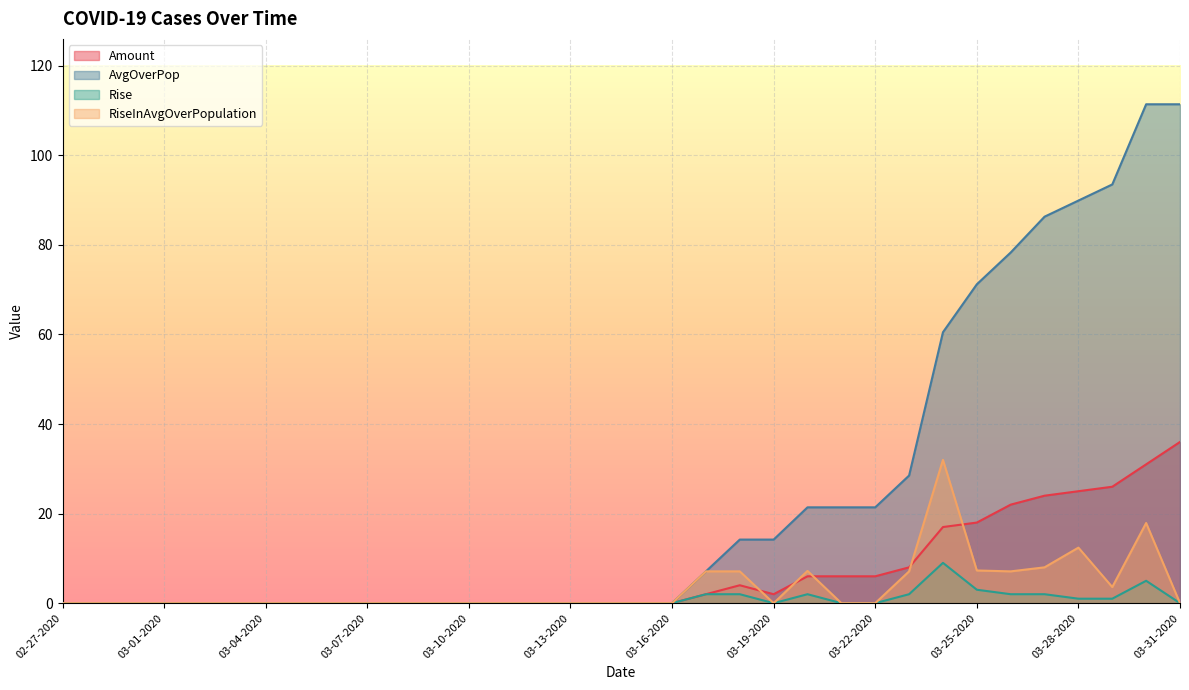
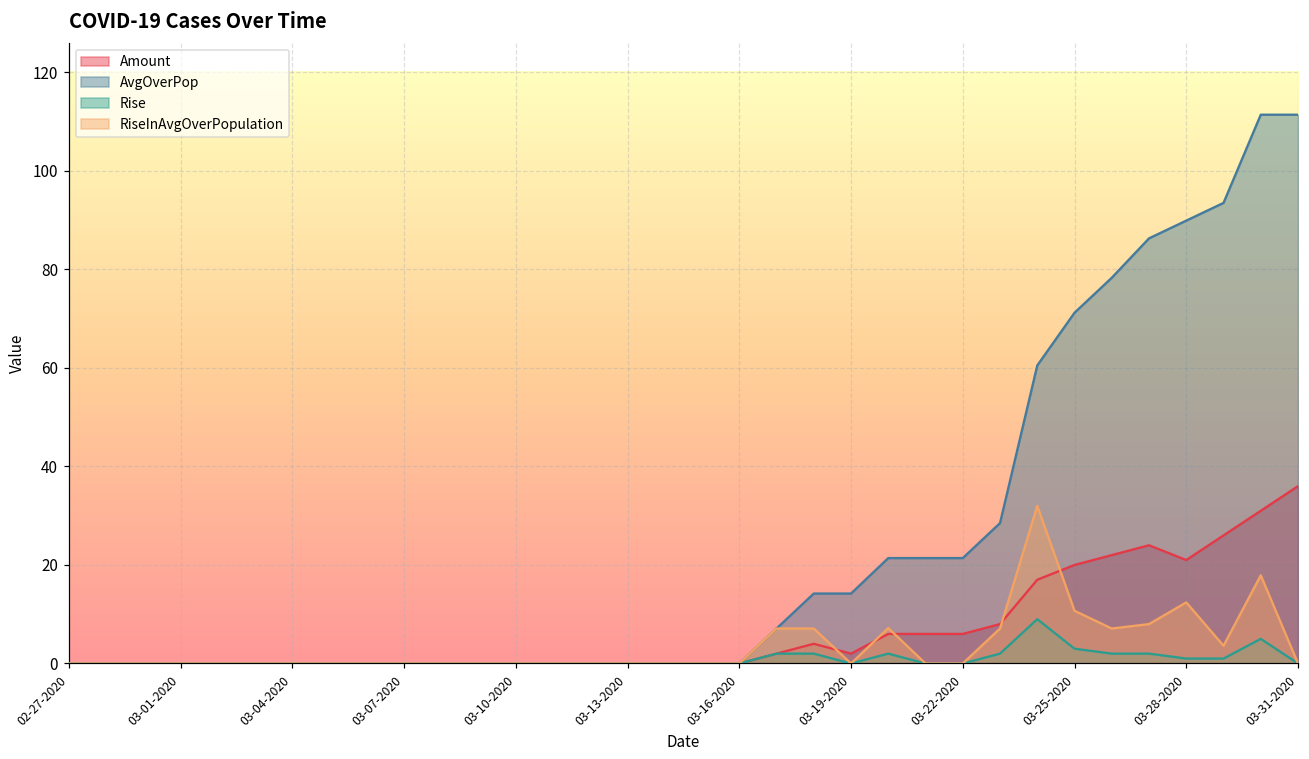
  {
    "Amount": {
      "03-19-2020": 2,
      "03-22-2020": 6,
-     "03-25-2020": 18,
-     "03-28-2020": 25,
+     "03-25-2020": 20,
+     "03-28-2020": 21,
      "03-31-2020": 36
    },
    "RiseInAvgOverPopulation": {
-     "03-25-2020": 7,
+     "03-25-2020": 11,
      "03-28-2020": 12
    }
  }
